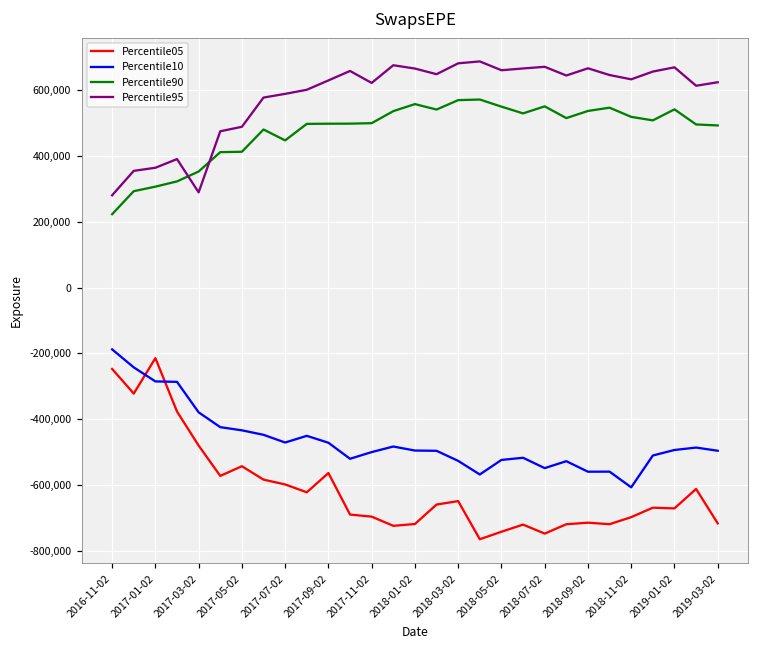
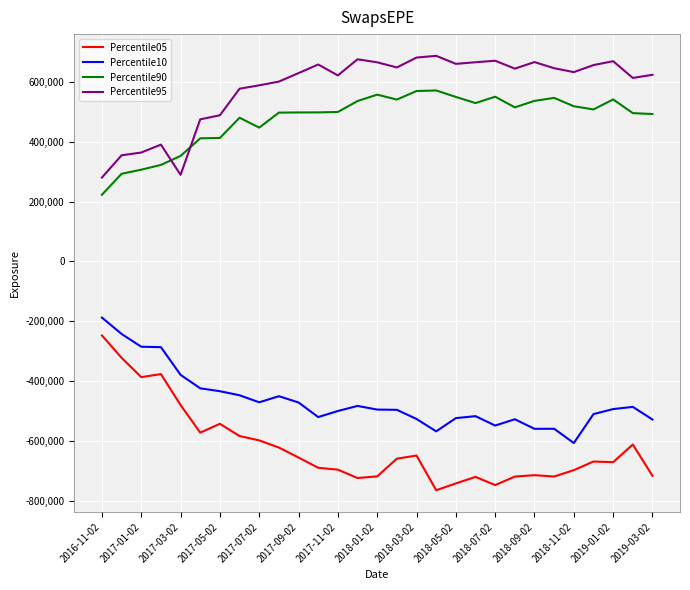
  {
    "Percentile05": {
      "2016-11-02": "-250,000",
-     "2017-01-02": "-210,000",
+     "2017-01-02": "-390,000",
      "2017-03-02": "-480,000",
      "2017-05-02": "-540,000",
      "2017-07-02": "-600,000",
-     "2017-09-02": "-560,000",
+     "2017-09-02": "-660,000",
      "2017-11-02": "-700,000",
      "2018-01-02": "-720,000",
      "2018-03-02": "-650,000",
      "2018-05-02": "-740,000",
      "2018-07-02": "-750,000",
      "2018-09-02": "-720,000",
      "2018-11-02": "-700,000",
      "2019-01-02": "-670,000",
      "2019-03-02": "-720,000"
    },
    "Percentile10": {
      "2016-11-02": "-190,000",
      "2017-01-02": "-290,000",
      "2017-03-02": "-380,000",
      "2017-05-02": "-430,000",
      "2017-07-02": "-470,000",
      "2017-09-02": "-470,000",
      "2017-11-02": "-500,000",
      "2018-01-02": "-500,000",
      "2018-03-02": "-530,000",
      "2018-05-02": "-520,000",
      "2018-07-02": "-550,000",
      "2018-09-02": "-560,000",
      "2018-11-02": "-610,000",
      "2019-01-02": "-490,000",
-     "2019-03-02": "-500,000"
+     "2019-03-02": "-530,000"
    },
    "Percentile90": {
      "2016-11-02": "220,000",
      "2017-01-02": "310,000",
      "2017-03-02": "350,000",
      "2017-05-02": "410,000",
      "2017-07-02": "450,000",
      "2017-09-02": "500,000",
      "2017-11-02": "500,000",
      "2018-01-02": "560,000",
      "2018-03-02": "570,000",
      "2018-05-02": "550,000",
      "2018-07-02": "550,000",
      "2018-09-02": "540,000",
      "2018-11-02": "520,000",
      "2019-01-02": "540,000",
      "2019-03-02": "490,000"
    },
    "Percentile95": {
      "2016-11-02": "280,000",
      "2017-01-02": "360,000",
      "2017-03-02": "290,000",
      "2017-05-02": "490,000",
      "2017-07-02": "590,000",
      "2017-09-02": "630,000",
      "2017-11-02": "620,000",
      "2018-01-02": "670,000",
      "2018-03-02": "680,000",
      "2018-05-02": "660,000",
      "2018-07-02": "670,000",
      "2018-09-02": "670,000",
      "2018-11-02": "630,000",
      "2019-01-02": "670,000",
      "2019-03-02": "620,000"
    }
  }
